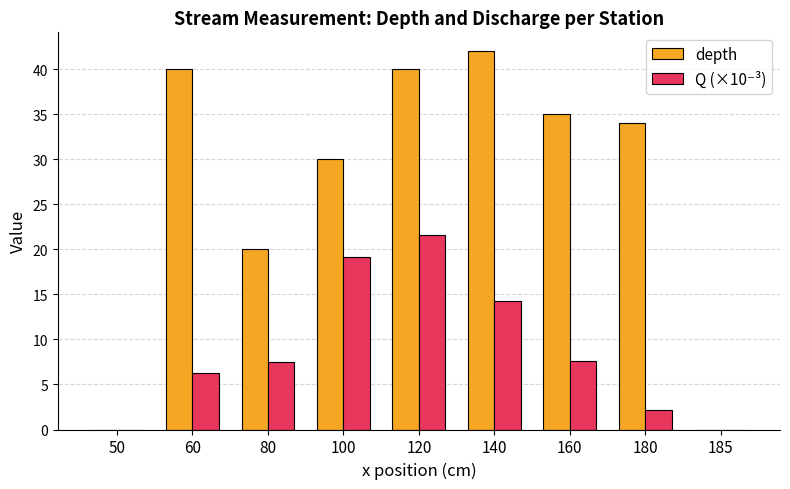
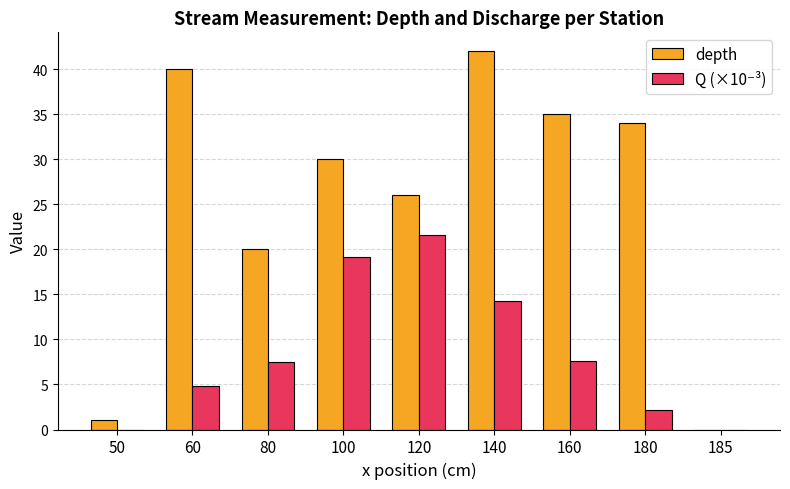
  {
    "depth": {
-     "50": 0,
+     "50": 1,
      "60": 40,
      "80": 20,
      "100": 30,
-     "120": 40,
+     "120": 26,
      "140": 42,
      "160": 35,
      "180": 34,
      "185": 0
    },
    "Q (×10⁻³)": {
      "50": 0,
-     "60": 6,
+     "60": 5,
      "80": 7,
      "100": 19,
      "120": 22,
      "140": 14,
      "160": 8,
      "180": 2,
      "185": 0
    }
  }
